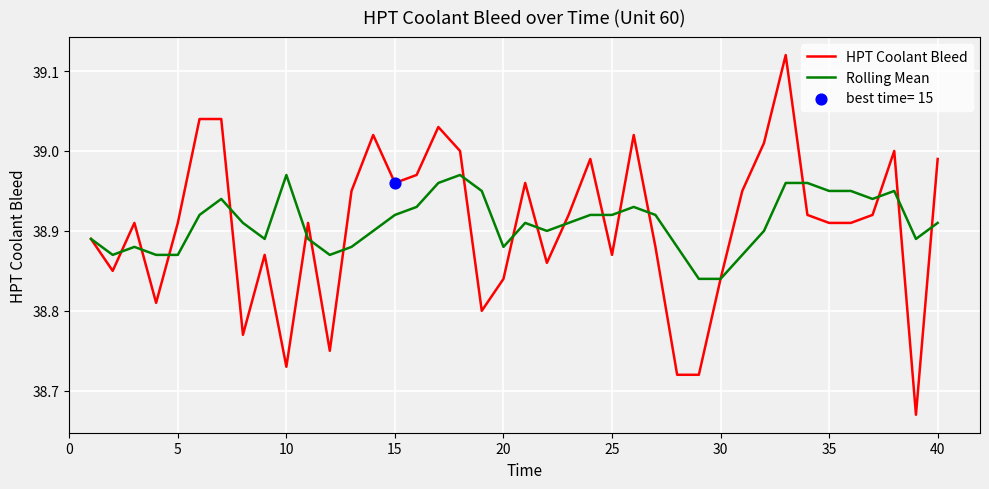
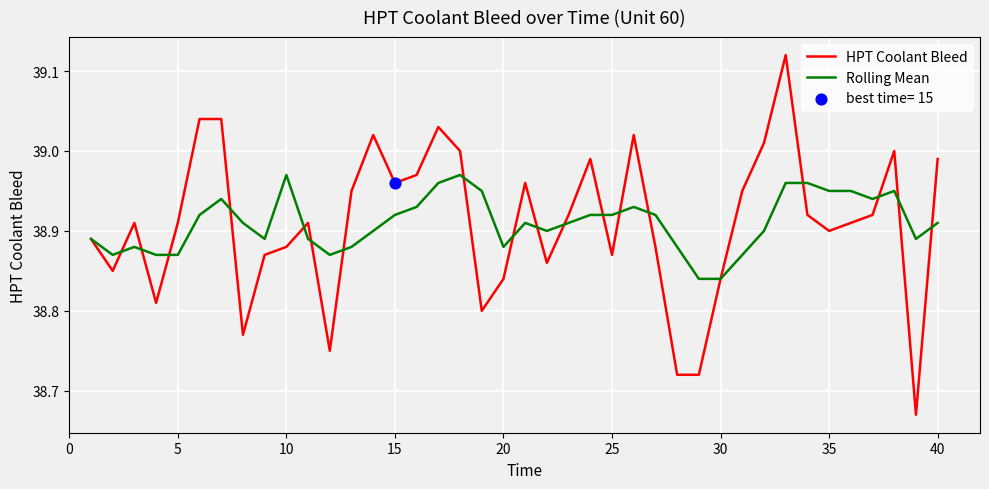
  {
    "HPT Coolant Bleed": {
      "5": 38.91,
-     "10": 38.73,
+     "10": 38.88,
      "20": 38.84,
      "25": 38.87,
-     "35": 38.91,
+     "35": 38.90,
      "40": 38.99
    },
    "Rolling Mean": {
      "5": 38.87,
      "10": 38.97,
      "15": 38.92,
      "20": 38.88,
      "25": 38.92,
      "35": 38.95,
      "40": 38.91
    }
  }
